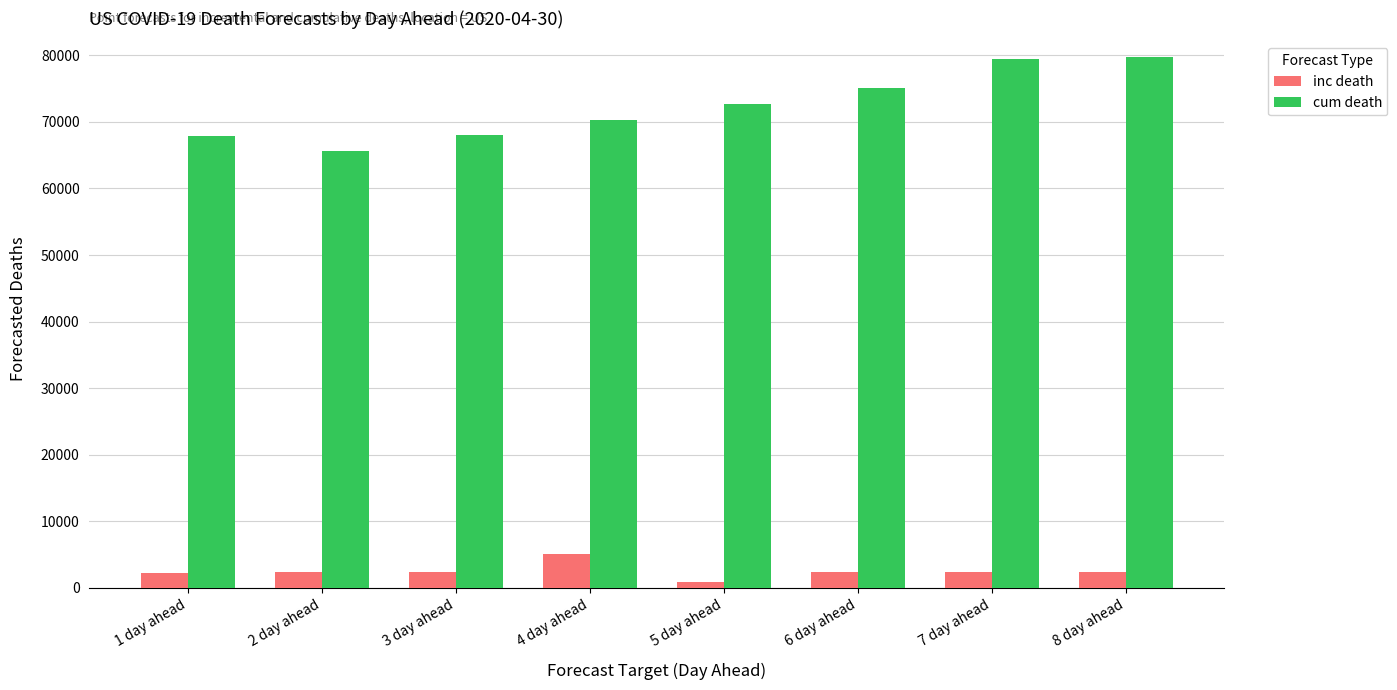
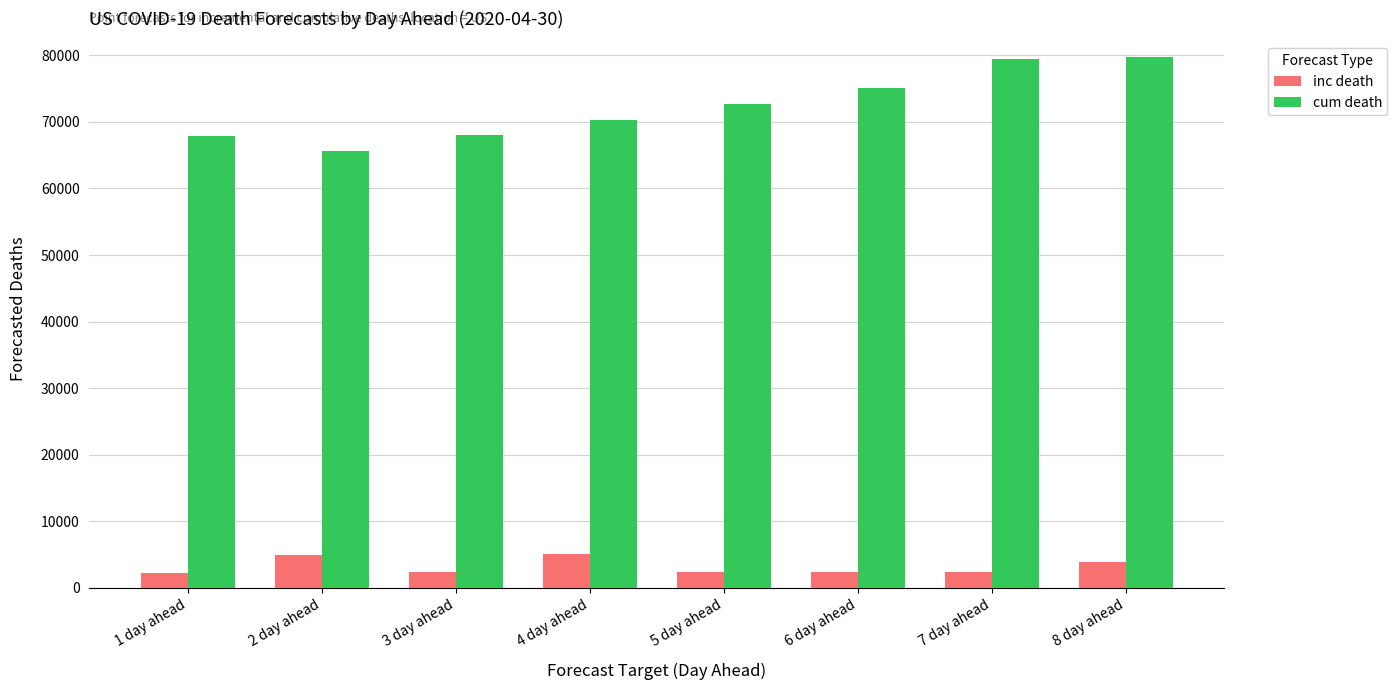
  {
    "inc death": {
      "1 day ahead": 2000,
-     "2 day ahead": 2000,
+     "2 day ahead": 5000,
      "3 day ahead": 2000,
      "4 day ahead": 5000,
-     "5 day ahead": 1000,
+     "5 day ahead": 2000,
      "6 day ahead": 2000,
      "7 day ahead": 2000,
-     "8 day ahead": 2000
+     "8 day ahead": 4000
    },
    "cum death": {
      "1 day ahead": 68000,
      "2 day ahead": 66000,
      "3 day ahead": 68000,
      "4 day ahead": 70000,
      "5 day ahead": 73000,
      "6 day ahead": 75000,
      "7 day ahead": 79000,
      "8 day ahead": 80000
    }
  }
